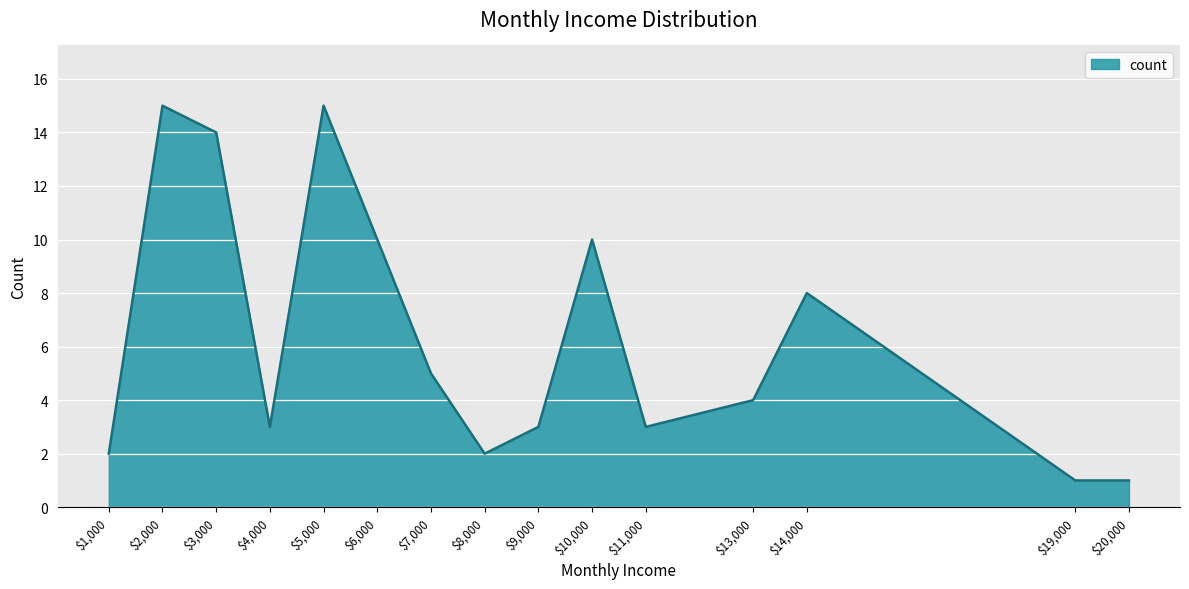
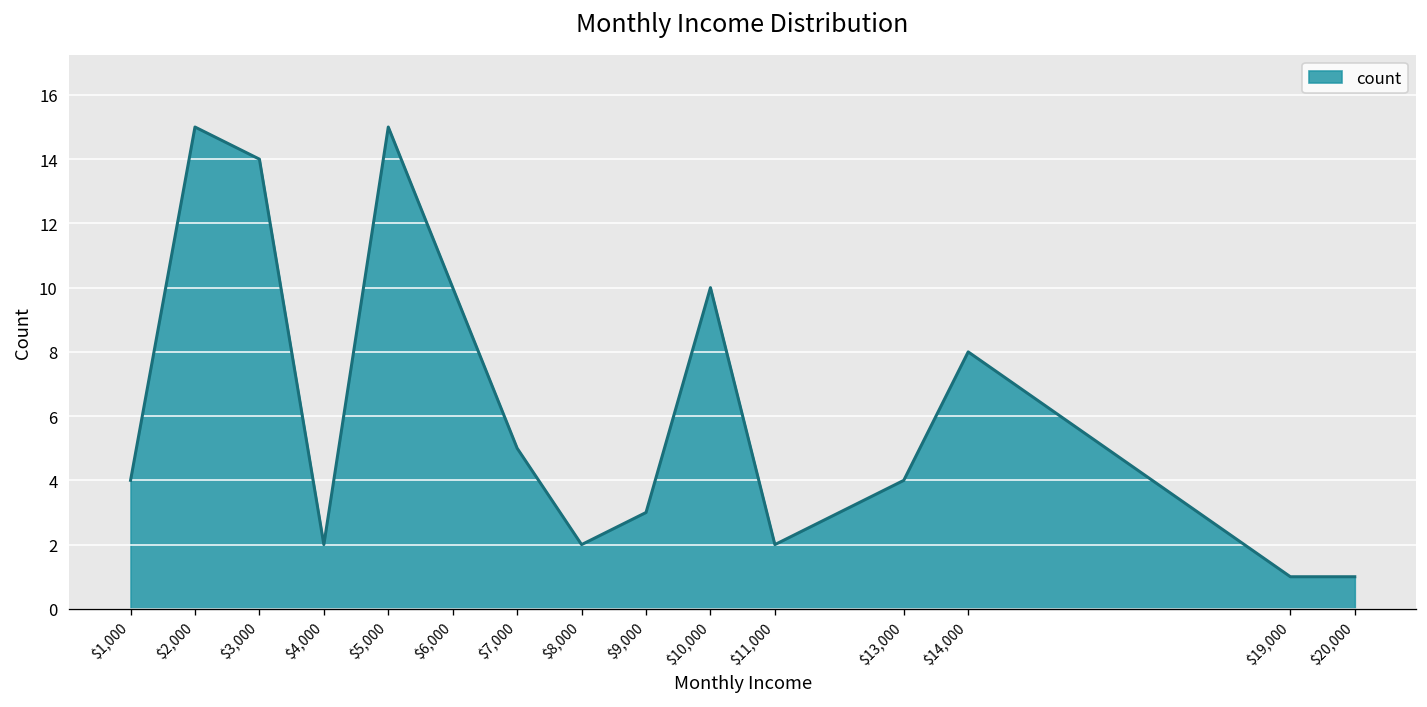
  {
-   "$1,000": 2,
+   "$1,000": 4,
    "$2,000": 15,
    "$3,000": 14,
-   "$4,000": 3,
+   "$4,000": 2,
    "$5,000": 15,
    "$6,000": 10,
    "$7,000": 5,
    "$8,000": 2,
    "$9,000": 3,
    "$10,000": 10,
-   "$11,000": 3,
+   "$11,000": 2,
    "$13,000": 4,
    "$14,000": 8,
    "$19,000": 1,
    "$20,000": 1
  }
